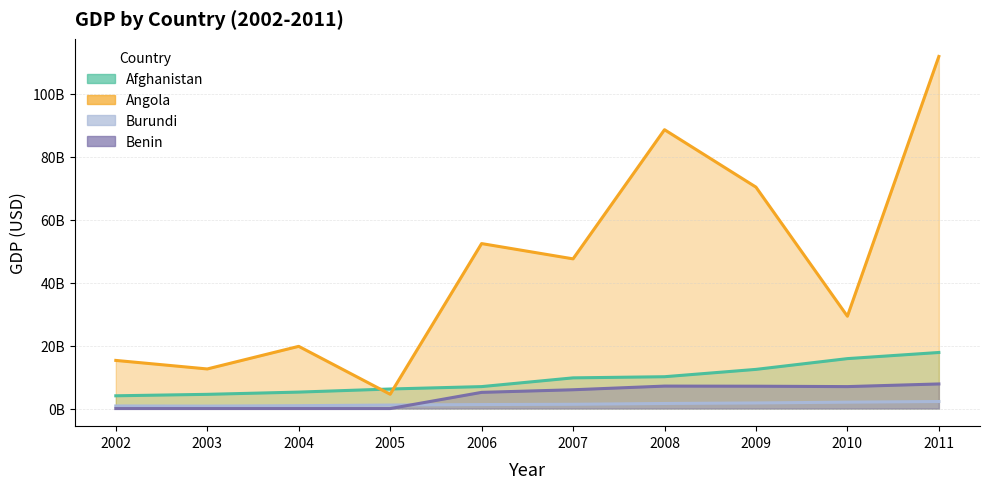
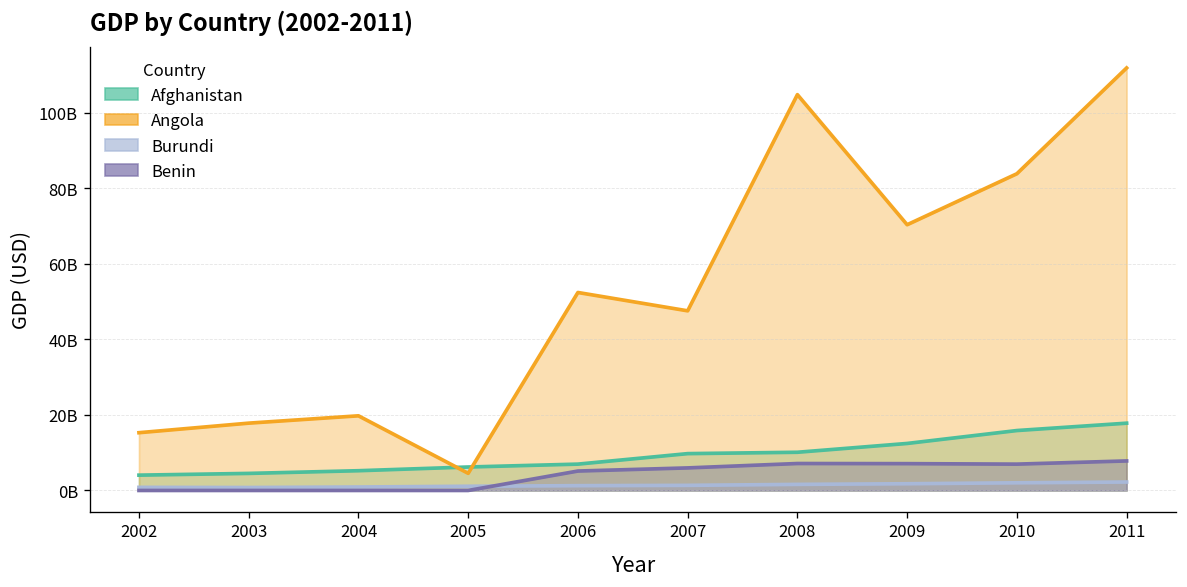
  {
    "Angola": {
      "2002": 15000000000,
-     "2003": 13000000000,
+     "2003": 18000000000,
      "2004": 20000000000,
      "2005": 5000000000,
      "2006": 52000000000,
      "2007": 48000000000,
-     "2008": 89000000000,
+     "2008": 105000000000,
      "2009": 70000000000,
-     "2010": 29000000000,
+     "2010": 84000000000,
      "2011": 112000000000
    }
  }
